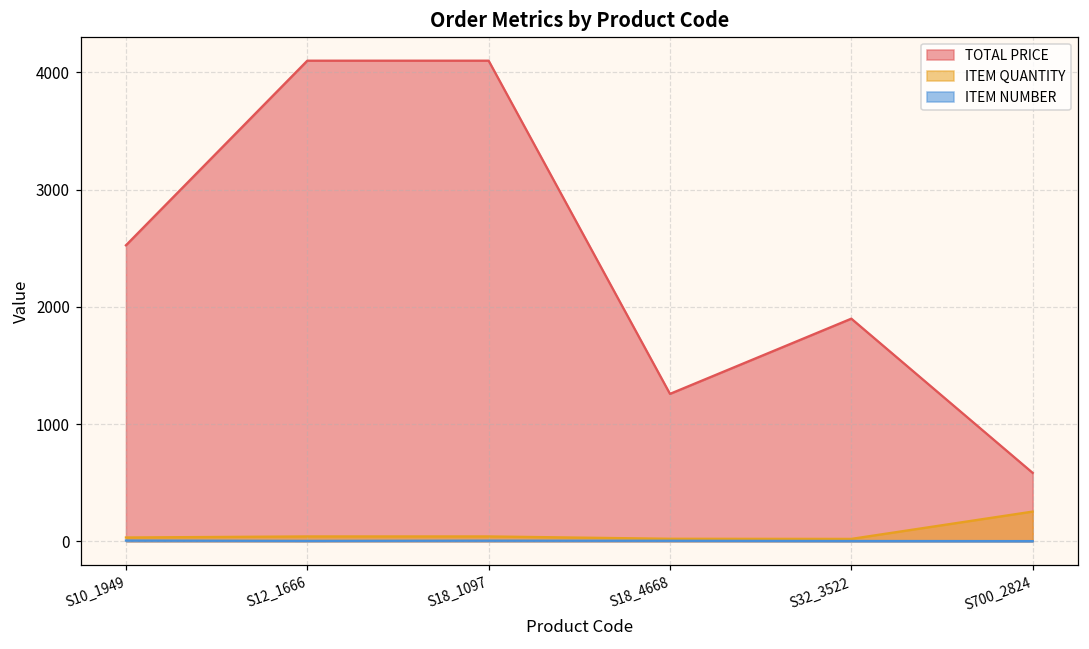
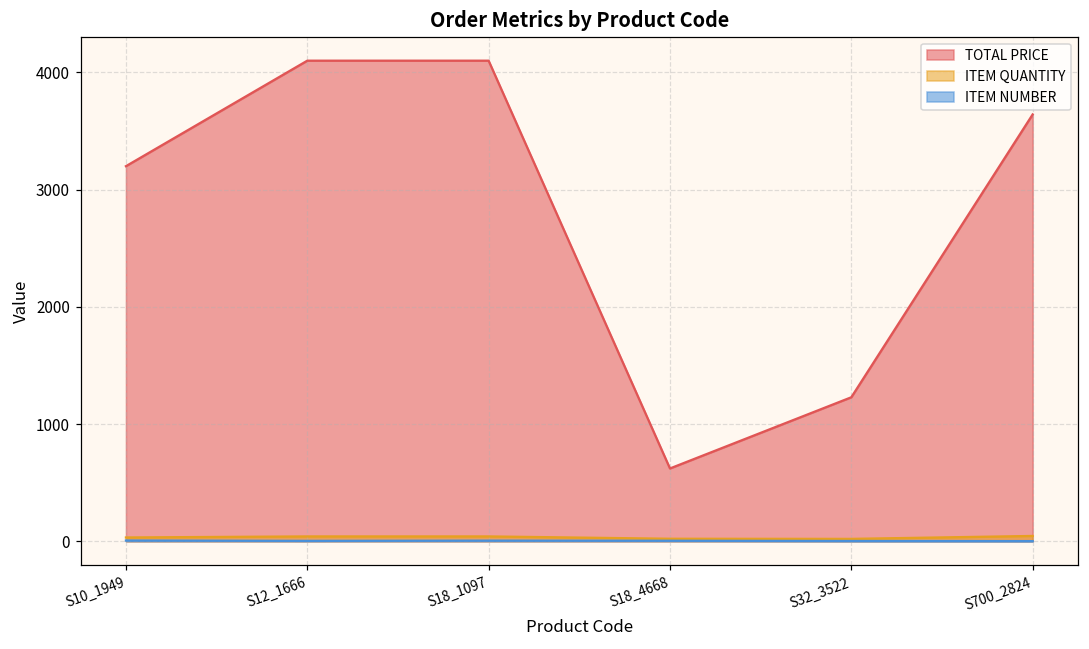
  {
    "TOTAL PRICE": {
-     "S10_1949": 2530,
+     "S10_1949": 3200,
      "S12_1666": 4100,
      "S18_1097": 4100,
-     "S18_4668": 1260,
-     "S32_3522": 1900,
-     "S700_2824": 580
+     "S18_4668": 620,
+     "S32_3522": 1230,
+     "S700_2824": 3640
    },
    "ITEM QUANTITY": {
      "S10_1949": 30,
      "S12_1666": 40,
      "S18_1097": 40,
-     "S700_2824": 250
+     "S700_2824": 50
    },
    "ITEM NUMBER": {
      "S10_1949": 10,
      "S12_1666": 0,
      "S18_1097": 10,
      "S700_2824": 0
    }
  }
